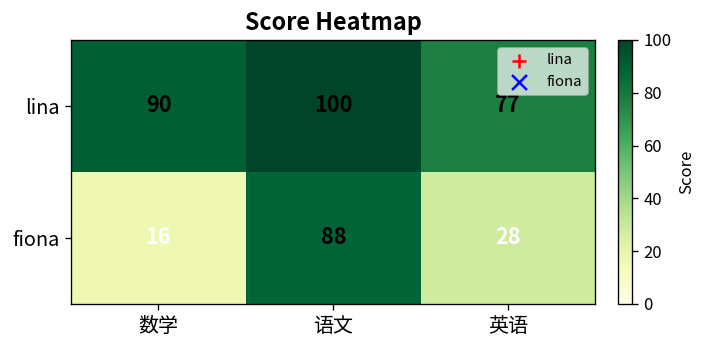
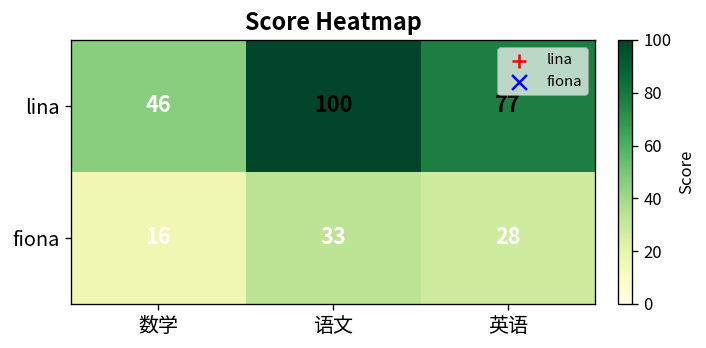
  {
    "lina": {
-     "数学": 90,
+     "数学": 46,
      "语文": 100
    },
    "fiona": {
      "数学": 16,
-     "语文": 88,
+     "语文": 33,
      "英语": 28
    }
  }
